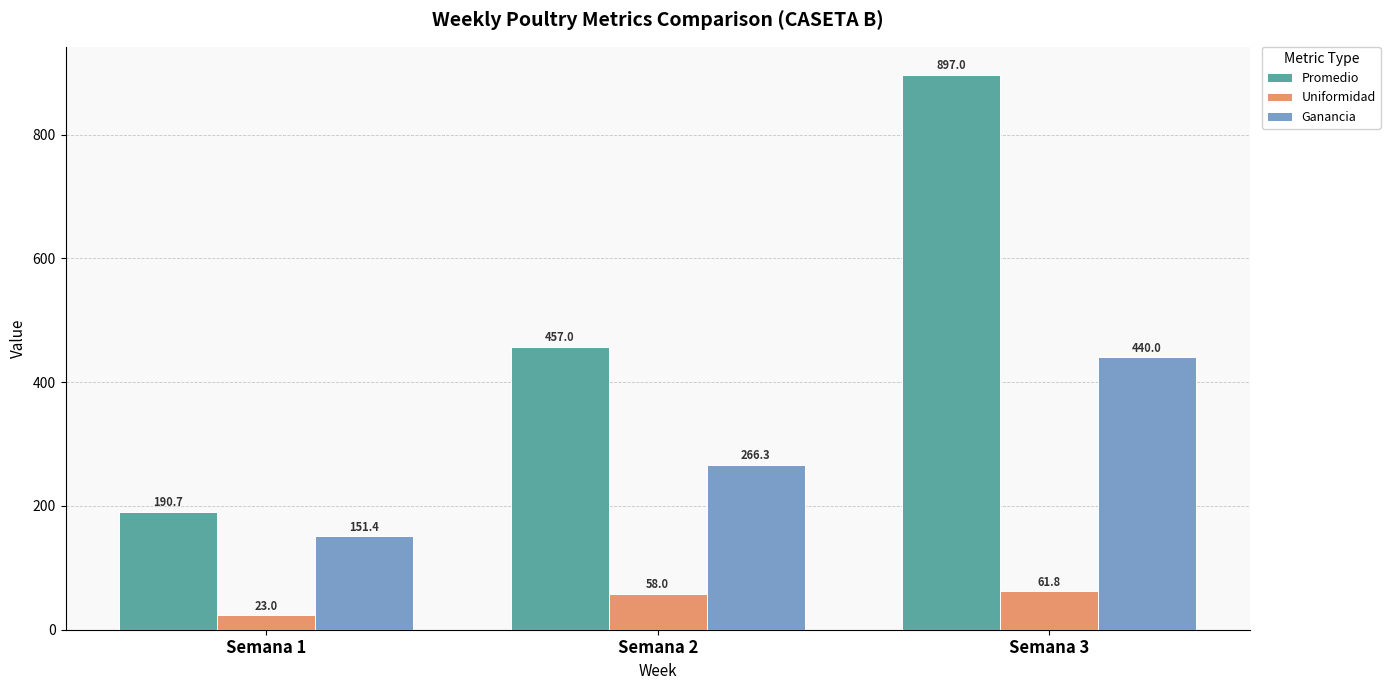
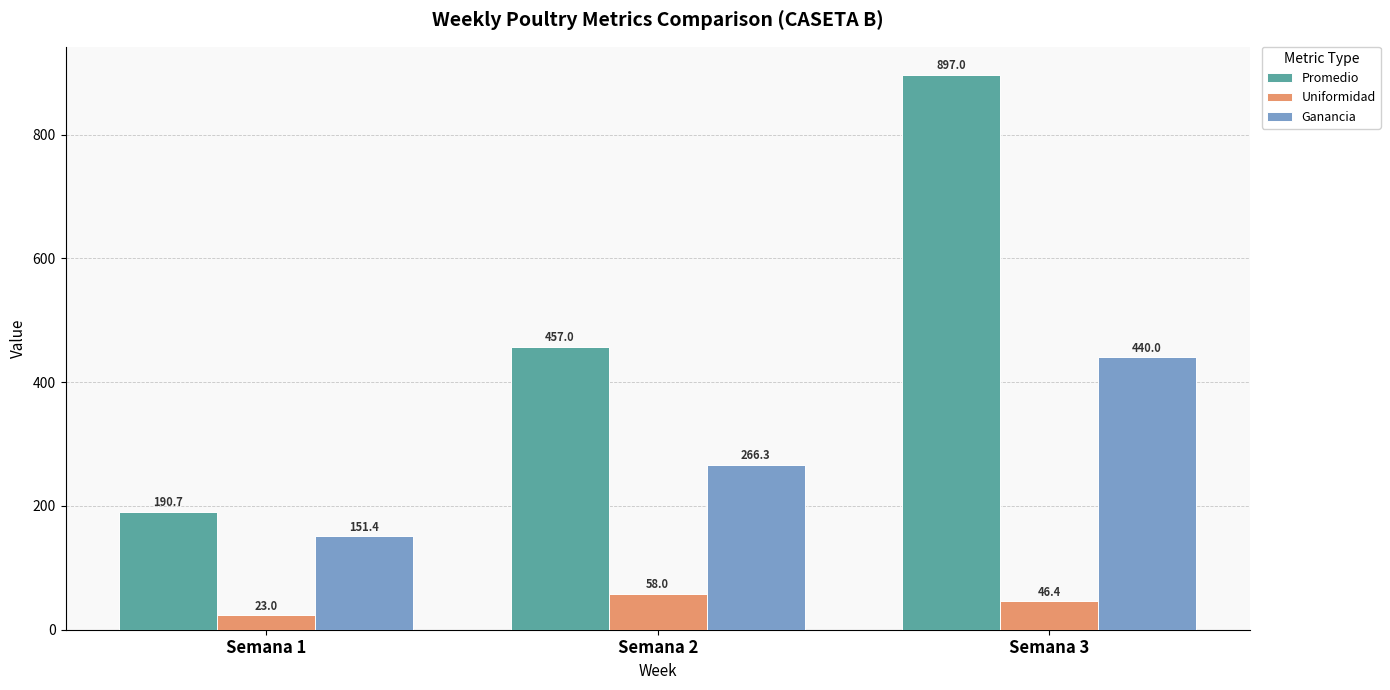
  {
    "Uniformidad": {
      "Semana 1": 23.0,
      "Semana 2": 58.0,
-     "Semana 3": 61.8
+     "Semana 3": 46.4
    }
  }
